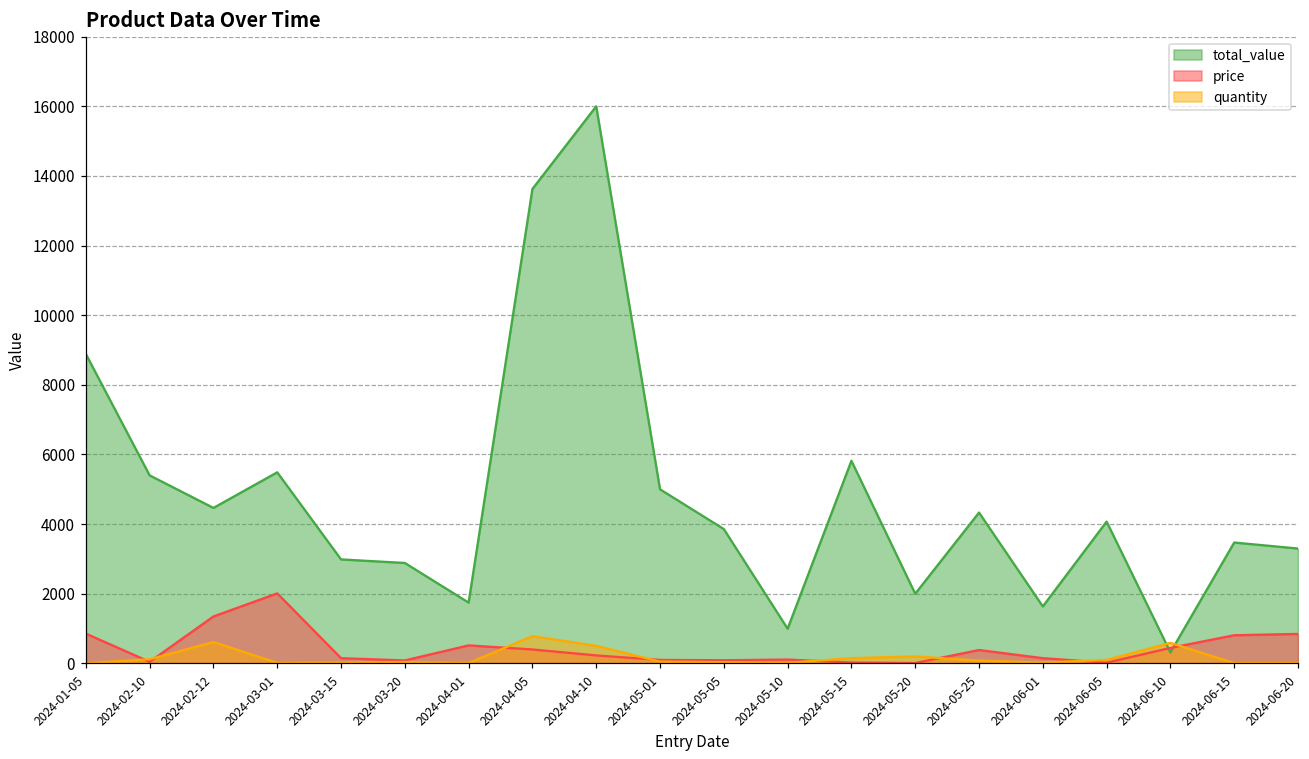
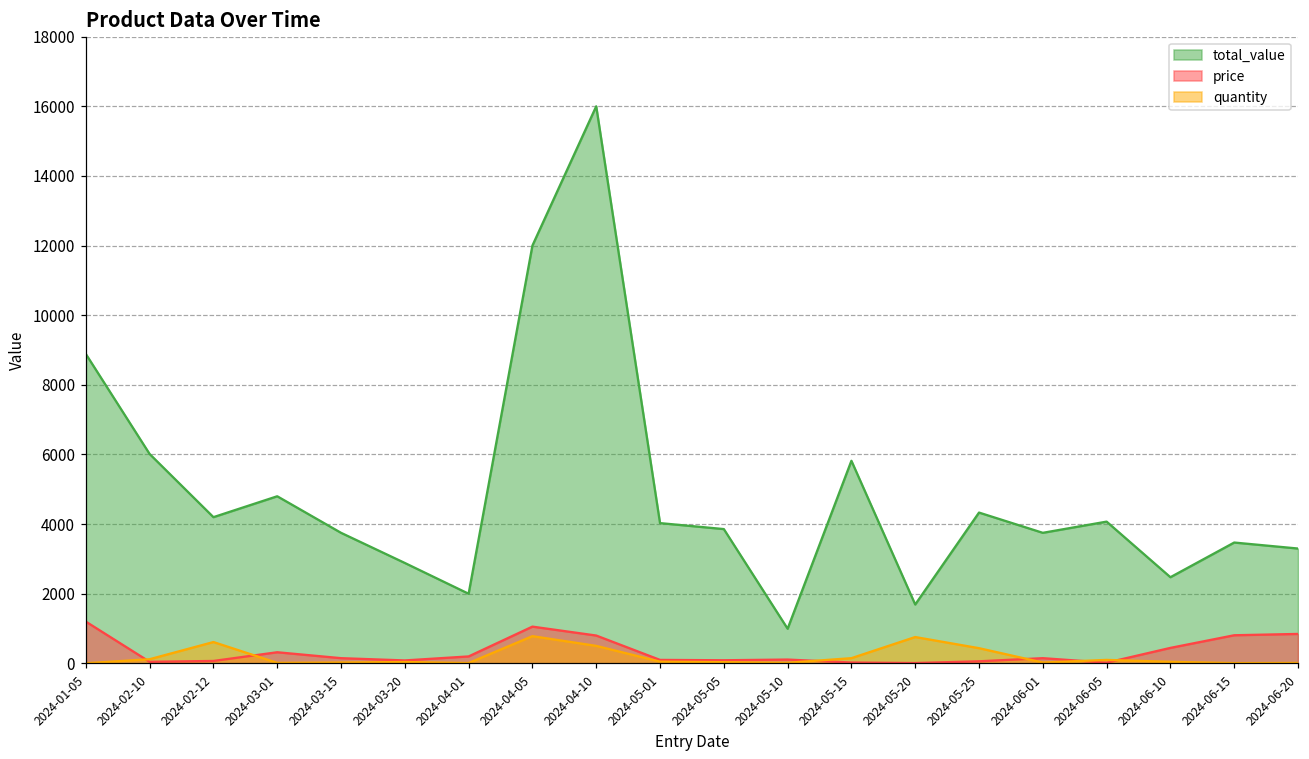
  {
    "total_value": {
      "2024-01-05": 8900,
-     "2024-02-10": 5400,
-     "2024-02-12": 4500,
-     "2024-03-01": 5500,
-     "2024-03-15": 3000,
+     "2024-02-10": 6000,
+     "2024-02-12": 4200,
+     "2024-03-01": 4800,
+     "2024-03-15": 3800,
      "2024-03-20": 2900,
-     "2024-04-01": 1700,
-     "2024-04-05": 13600,
+     "2024-04-01": 2000,
+     "2024-04-05": 12000,
      "2024-04-10": 16000,
-     "2024-05-01": 5000,
+     "2024-05-01": 4000,
      "2024-05-05": 3900,
      "2024-05-10": 1000,
      "2024-05-15": 5800,
-     "2024-05-20": 2000,
+     "2024-05-20": 1700,
      "2024-05-25": 4300,
-     "2024-06-01": 1600,
+     "2024-06-01": 3800,
      "2024-06-05": 4100,
-     "2024-06-10": 300,
+     "2024-06-10": 2500,
      "2024-06-15": 3500,
      "2024-06-20": 3300
    },
    "price": {
-     "2024-01-05": 900,
-     "2024-02-12": 1300,
-     "2024-03-01": 2000,
+     "2024-01-05": 1200,
+     "2024-02-12": 100,
+     "2024-03-01": 300,
      "2024-03-15": 200,
-     "2024-04-01": 500,
-     "2024-04-05": 400,
-     "2024-04-10": 200,
+     "2024-04-01": 200,
+     "2024-04-05": 1100,
+     "2024-04-10": 800,
      "2024-05-10": 100,
      "2024-05-15": 0,
      "2024-05-20": 0,
-     "2024-05-25": 400,
+     "2024-05-25": 100,
      "2024-06-01": 200,
      "2024-06-10": 400,
      "2024-06-15": 800,
      "2024-06-20": 800
    },
    "quantity": {
      "2024-01-05": 0,
      "2024-02-12": 600,
      "2024-03-01": 0,
      "2024-03-15": 0,
      "2024-04-01": 0,
      "2024-04-05": 800,
      "2024-04-10": 500,
      "2024-05-10": 0,
      "2024-05-15": 200,
-     "2024-05-20": 200,
-     "2024-05-25": 100,
+     "2024-05-20": 800,
+     "2024-05-25": 400,
      "2024-06-01": 0,
-     "2024-06-10": 600,
+     "2024-06-10": 0,
      "2024-06-15": 0,
      "2024-06-20": 0
    }
  }
